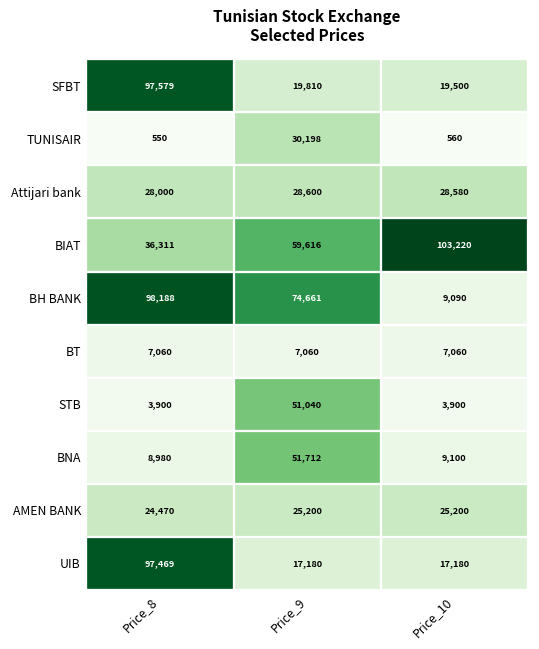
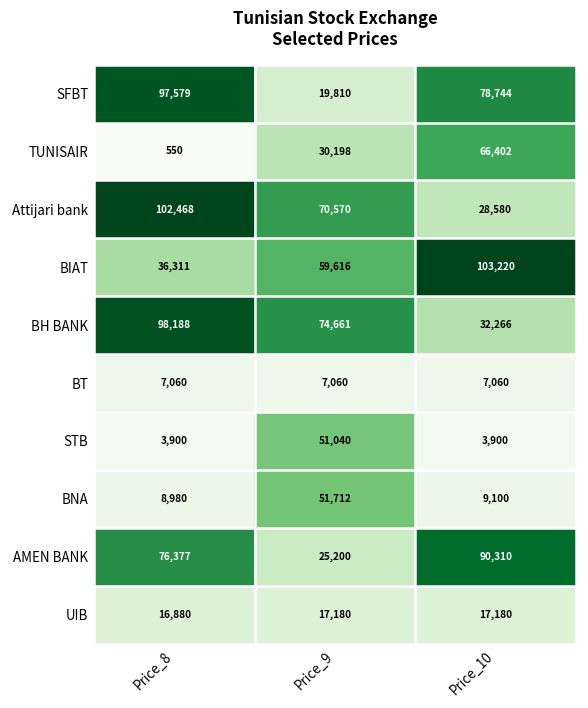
  {
    "SFBT": {
      "Price_8": "97,579",
      "Price_9": "19,810",
-     "Price_10": "19,500"
+     "Price_10": "78,744"
    },
    "TUNISAIR": {
      "Price_8": "550",
      "Price_9": "30,198",
-     "Price_10": "560"
+     "Price_10": "66,402"
    },
    "Attijari bank": {
-     "Price_8": "28,000",
-     "Price_9": "28,600",
+     "Price_8": "102,468",
+     "Price_9": "70,570",
      "Price_10": "28,580"
    },
    "BIAT": {
      "Price_8": "36,311",
      "Price_9": "59,616",
      "Price_10": "103,220"
    },
    "BH BANK": {
      "Price_8": "98,188",
      "Price_9": "74,661",
-     "Price_10": "9,090"
+     "Price_10": "32,266"
    },
    "BT": {
      "Price_8": "7,060",
      "Price_9": "7,060",
      "Price_10": "7,060"
    },
    "STB": {
      "Price_8": "3,900",
      "Price_9": "51,040",
      "Price_10": "3,900"
    },
    "BNA": {
      "Price_8": "8,980",
      "Price_9": "51,712",
      "Price_10": "9,100"
    },
    "AMEN BANK": {
-     "Price_8": "24,470",
+     "Price_8": "76,377",
      "Price_9": "25,200",
-     "Price_10": "25,200"
+     "Price_10": "90,310"
    },
    "UIB": {
-     "Price_8": "97,469",
+     "Price_8": "16,880",
      "Price_9": "17,180",
      "Price_10": "17,180"
    }
  }
